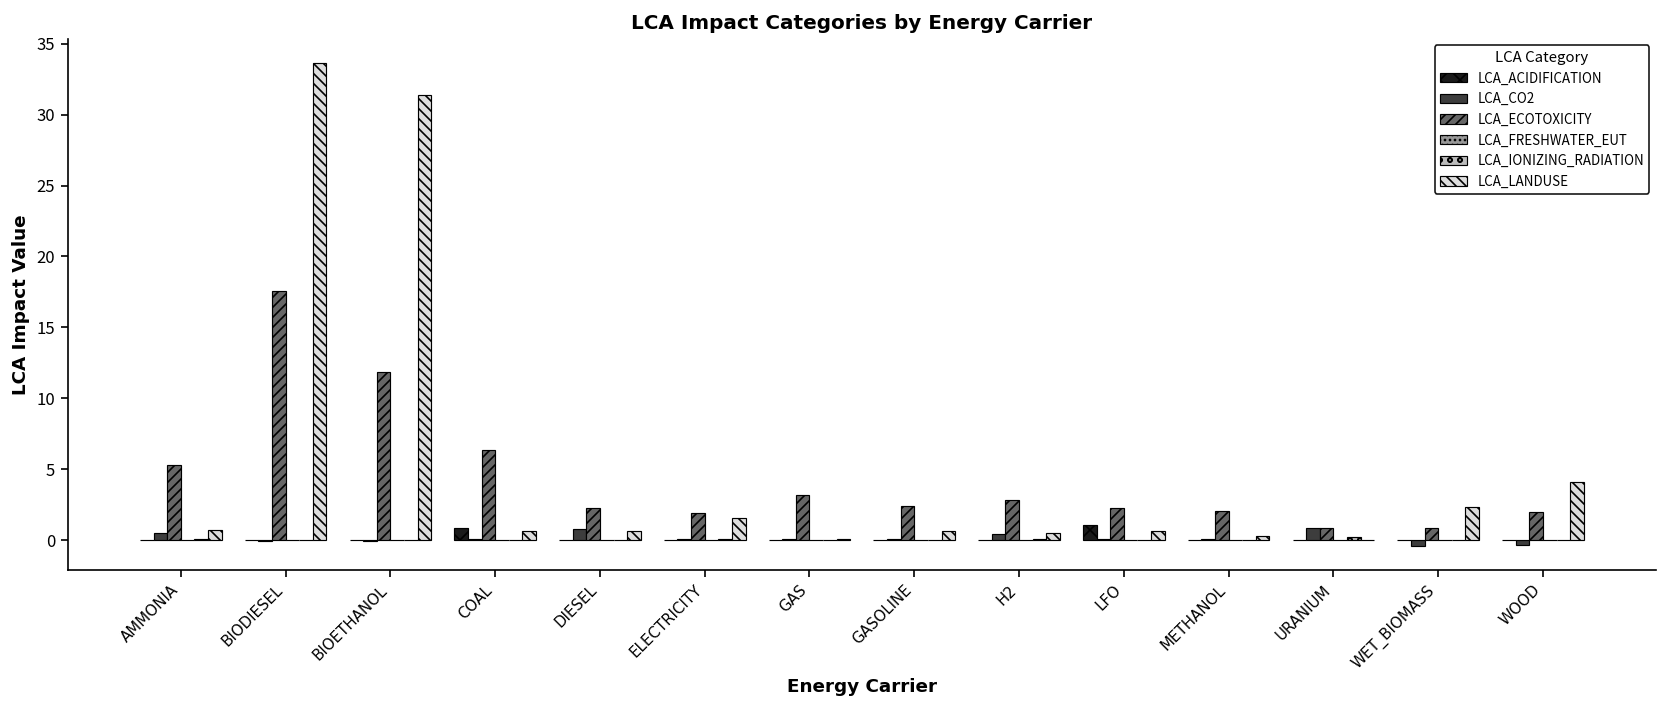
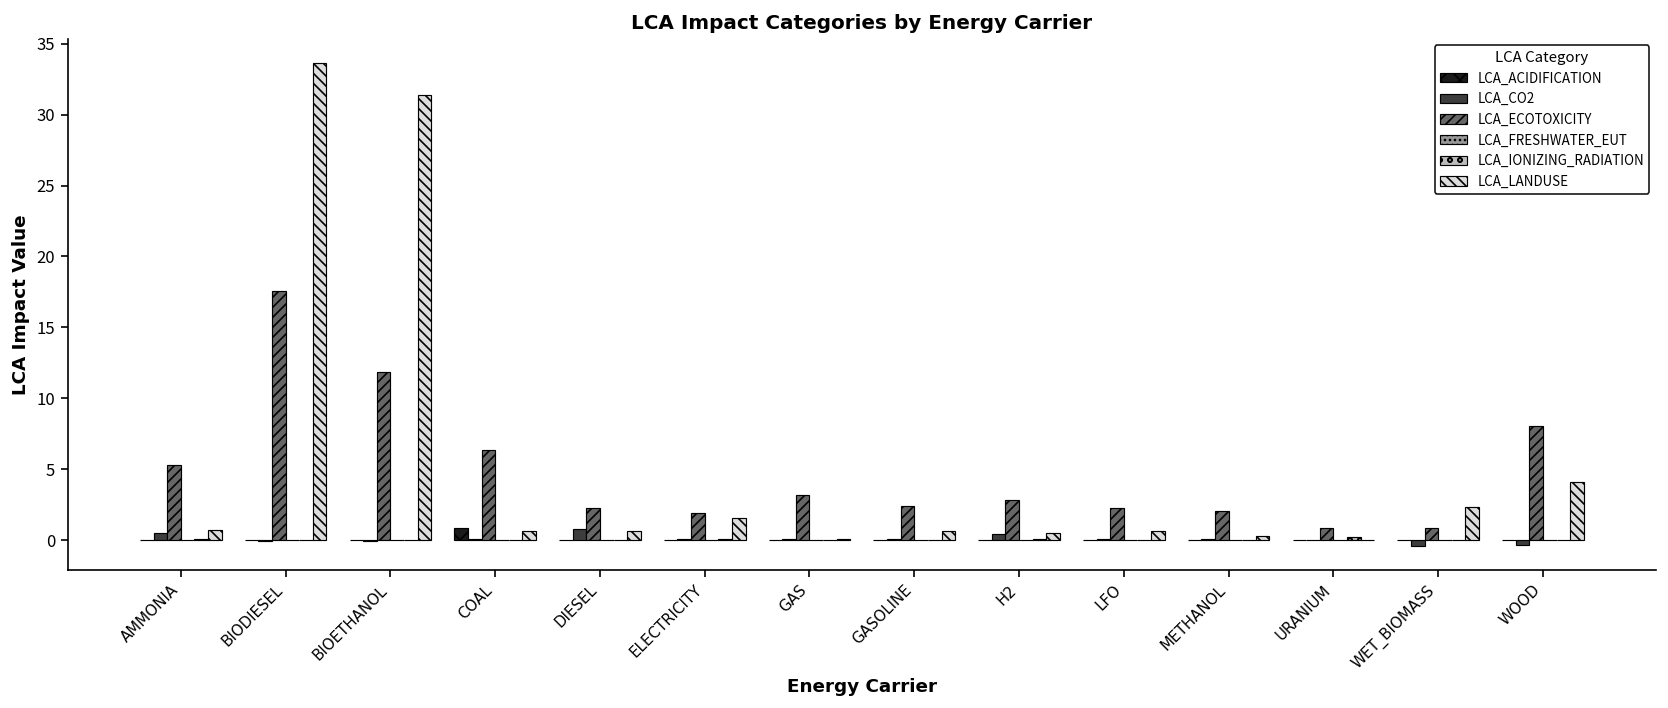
  {
    "LCA_ACIDIFICATION": {
      "COAL": 0.8,
-     "LFO": 1.1
+     "LFO": 0.0
    },
    "LCA_CO2": {
      "AMMONIA": 0.5,
      "DIESEL": 0.8,
      "H2": 0.4,
-     "URANIUM": 0.8,
+     "URANIUM": 0.0,
      "WET_BIOMASS": -0.4,
      "WOOD": -0.3
    },
    "LCA_ECOTOXICITY": {
      "AMMONIA": 5.3,
      "BIODIESEL": 17.6,
      "BIOETHANOL": 11.9,
      "COAL": 6.4,
      "DIESEL": 2.2,
      "ELECTRICITY": 1.9,
      "GAS": 3.2,
      "GASOLINE": 2.4,
      "H2": 2.8,
      "LFO": 2.3,
      "METHANOL": 2.1,
      "URANIUM": 0.8,
      "WET_BIOMASS": 0.8,
-     "WOOD": 2.0
+     "WOOD": 8.0
    }
  }
